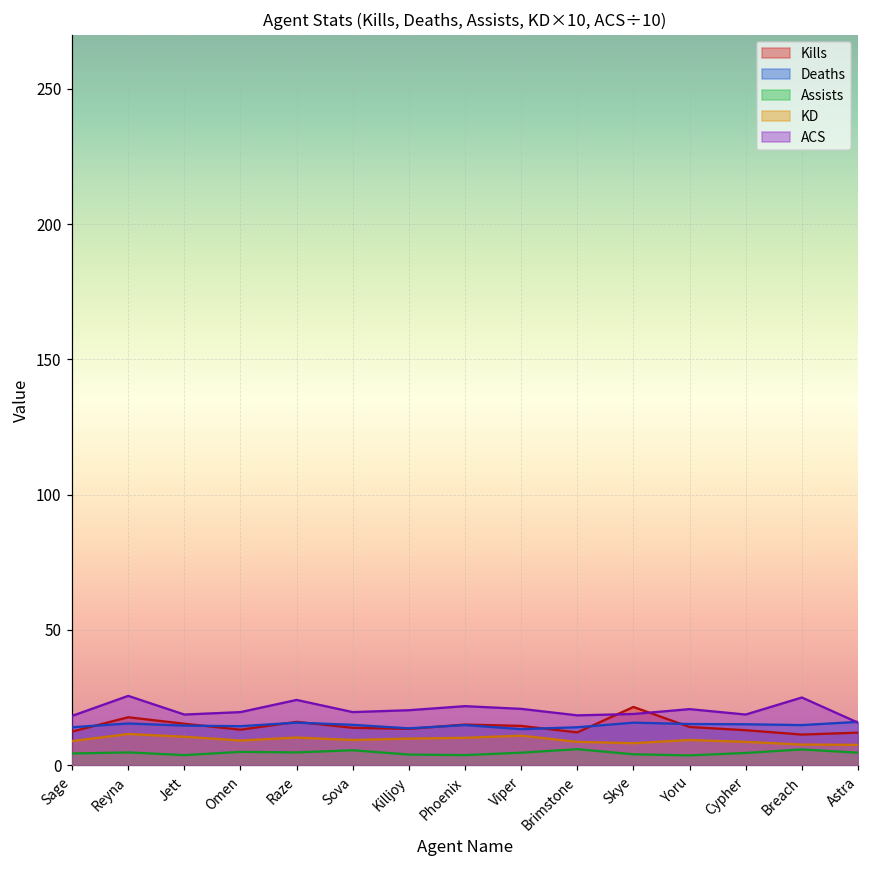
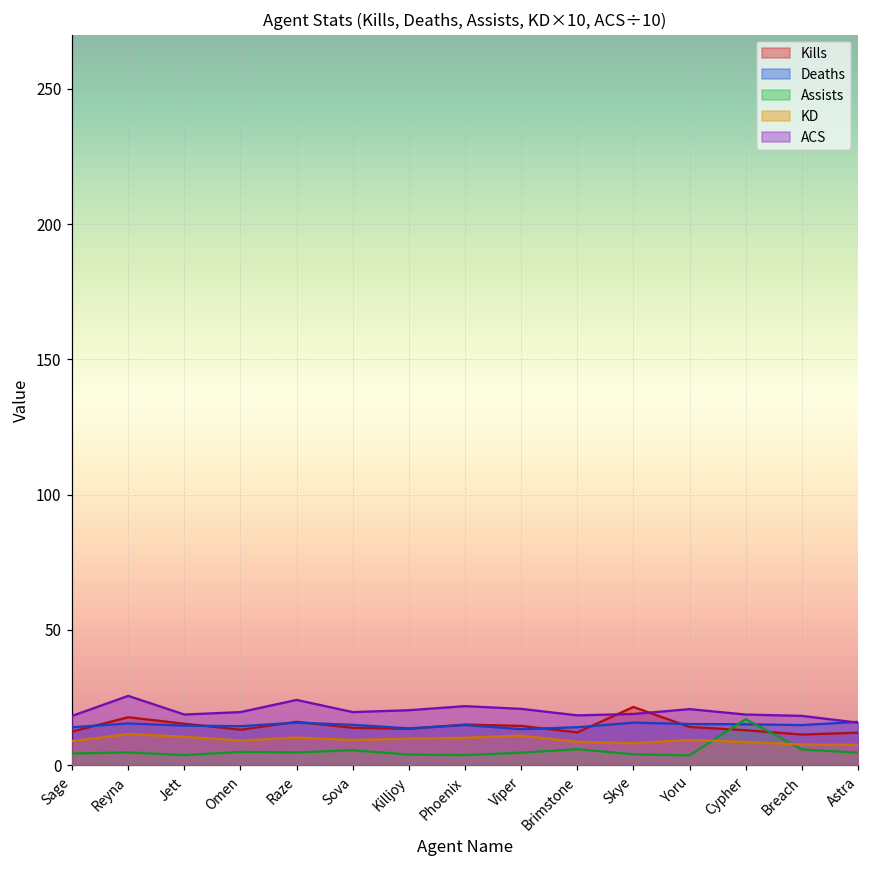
  {
    "Kills": {
      "Sage": 12,
      "Reyna": 18,
      "Omen": 13,
      "Sova": 14,
      "Viper": 15,
      "Brimstone": 12,
      "Skye": 22,
      "Yoru": 14,
      "Cypher": 13,
      "Breach": 11,
      "Astra": 12
    },
    "Deaths": {
      "Sage": 14,
      "Reyna": 15,
      "Omen": 14,
      "Sova": 15,
      "Viper": 13,
      "Brimstone": 14,
      "Skye": 16,
      "Yoru": 15,
      "Cypher": 15,
      "Breach": 15
    },
    "Assists": {
      "Sage": 4,
      "Reyna": 5,
      "Jett": 4,
      "Omen": 5,
      "Raze": 5,
      "Sova": 6,
      "Killjoy": 4,
      "Phoenix": 4,
      "Viper": 5,
      "Brimstone": 6,
      "Skye": 4,
      "Yoru": 4,
-     "Cypher": 5,
+     "Cypher": 17,
      "Breach": 6,
      "Astra": 5
    },
    "KD": {
      "Sage": 9,
      "Reyna": 12,
      "Jett": 11,
      "Omen": 9,
      "Raze": 10,
      "Sova": 9,
      "Killjoy": 10,
      "Phoenix": 10,
      "Viper": 11,
      "Brimstone": 9,
      "Skye": 8,
      "Yoru": 9,
      "Cypher": 9,
      "Breach": 8,
      "Astra": 8
    },
    "ACS": {
      "Sage": 18,
      "Reyna": 26,
      "Jett": 19,
      "Omen": 20,
      "Raze": 24,
      "Sova": 20,
      "Killjoy": 20,
      "Phoenix": 22,
      "Viper": 21,
      "Brimstone": 18,
      "Skye": 19,
      "Yoru": 21,
      "Cypher": 19,
-     "Breach": 25
+     "Breach": 18
    }
  }
